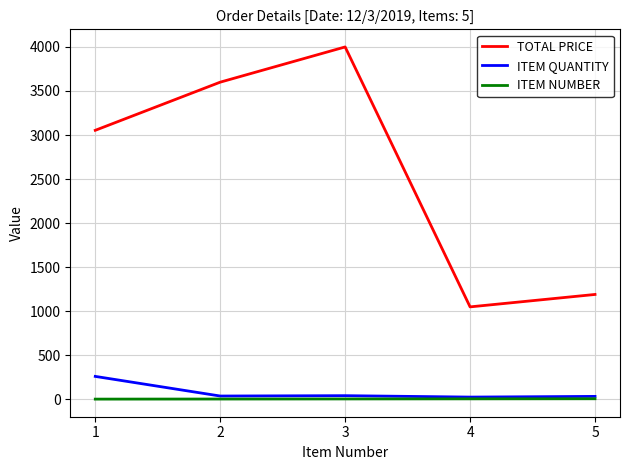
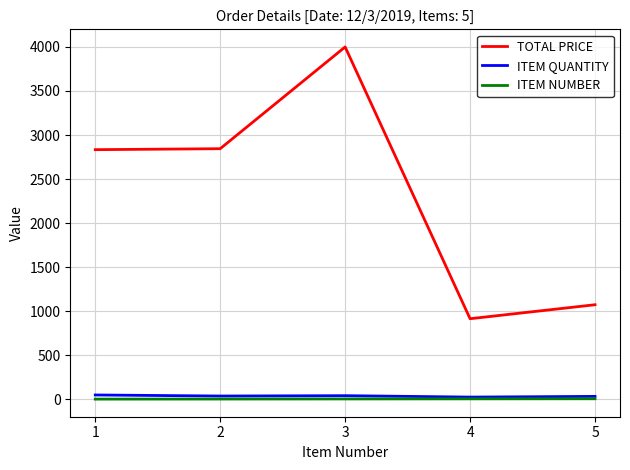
  {
    "TOTAL PRICE": {
-     "1": 3100,
-     "2": 3600,
+     "1": 2800,
+     "2": 2800,
      "3": 4000,
-     "4": 1000,
-     "5": 1200
+     "4": 900,
+     "5": 1100
    },
    "ITEM QUANTITY": {
-     "1": 300,
+     "1": 0,
      "2": 0,
      "3": 0
    },
    "ITEM NUMBER": {
      "1": 0,
      "2": 0,
      "3": 0
    }
  }
